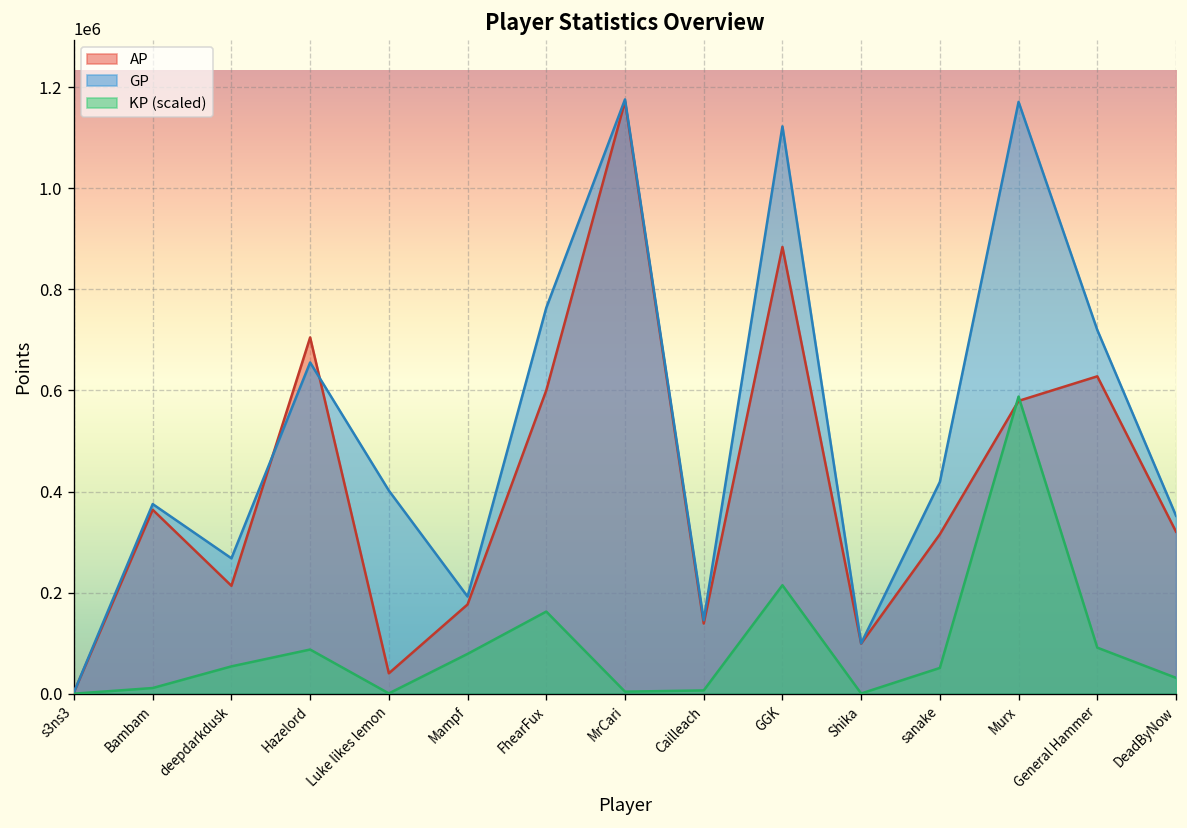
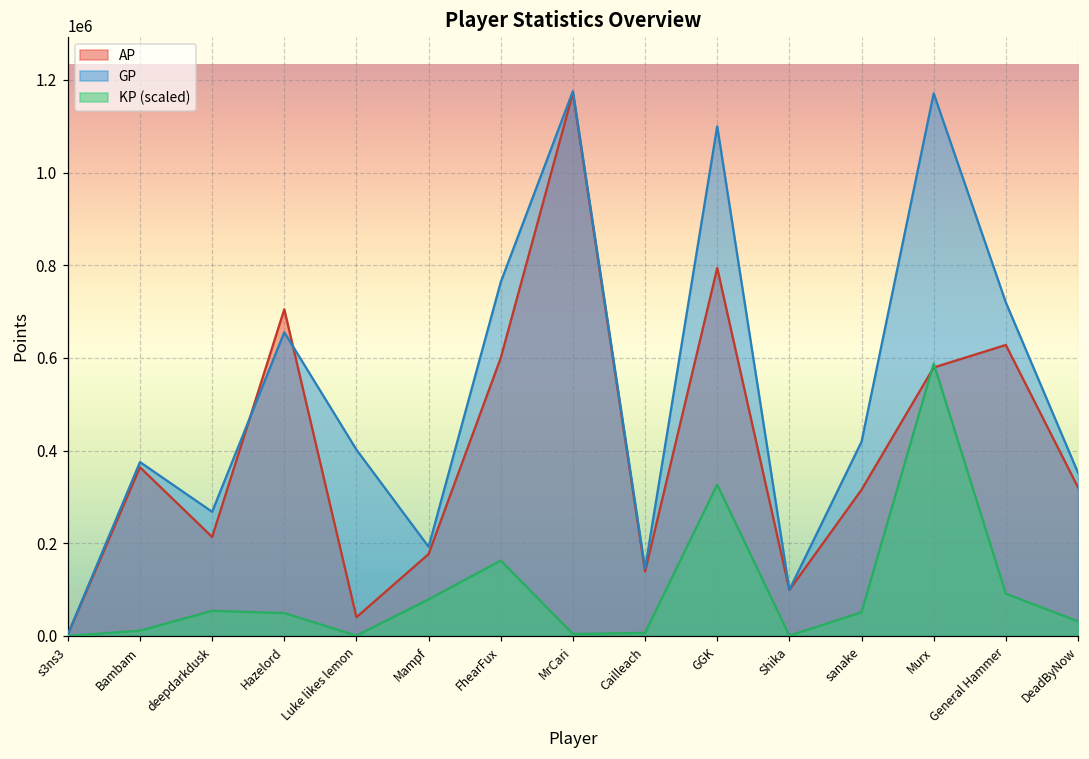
  {
    "AP": {
      "Bambam": 360000,
      "deepdarkdusk": 210000,
      "Hazelord": 700000,
      "Luke likes lemon": 40000,
      "Mampf": 180000,
      "FhearFux": 600000,
      "Cailleach": 140000,
-     "GGK": 880000,
+     "GGK": 790000,
      "sanake": 320000,
      "Murx": 580000,
      "General Hammer": 630000,
      "DeadByNow": 320000
    },
    "GP": {
      "Bambam": 380000,
      "deepdarkdusk": 270000,
      "Hazelord": 660000,
      "Luke likes lemon": 400000,
      "Mampf": 190000,
      "FhearFux": 760000,
      "Cailleach": 150000,
-     "GGK": 1120000,
+     "GGK": 1100000,
      "sanake": 420000,
      "Murx": 1170000,
      "General Hammer": 720000,
      "DeadByNow": 350000
    },
    "KP (scaled)": {
      "Bambam": 10000,
      "deepdarkdusk": 50000,
-     "Hazelord": 90000,
+     "Hazelord": 50000,
      "Luke likes lemon": 0,
      "Mampf": 80000,
      "FhearFux": 160000,
      "MrCari": 0,
      "Cailleach": 10000,
-     "GGK": 210000,
+     "GGK": 330000,
      "Shika": 0,
      "sanake": 50000,
      "Murx": 590000,
      "General Hammer": 90000,
      "DeadByNow": 30000
    }
  }
